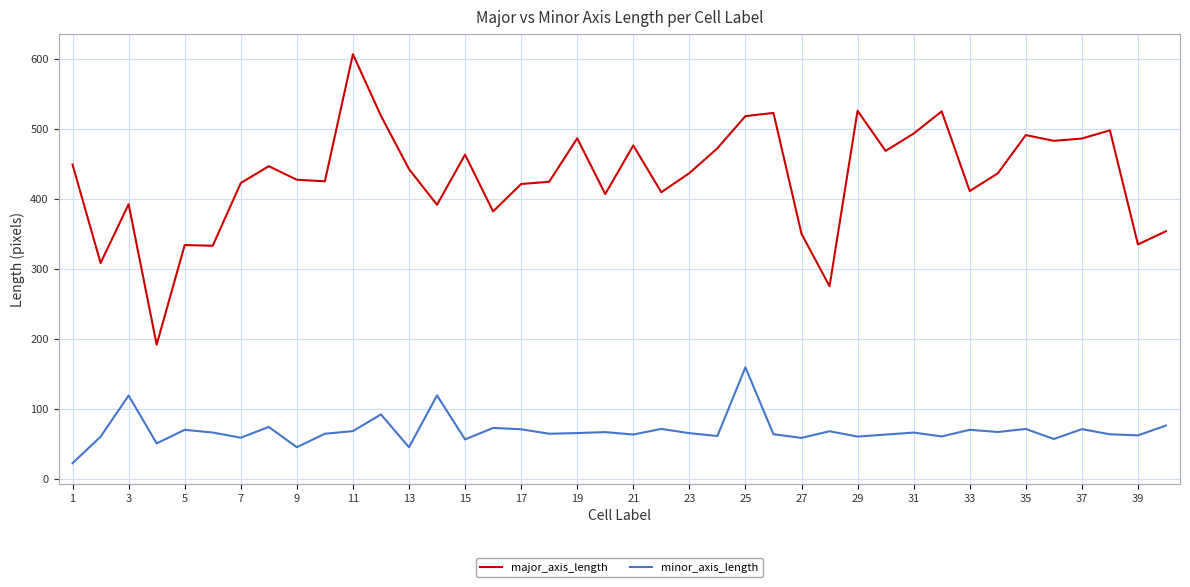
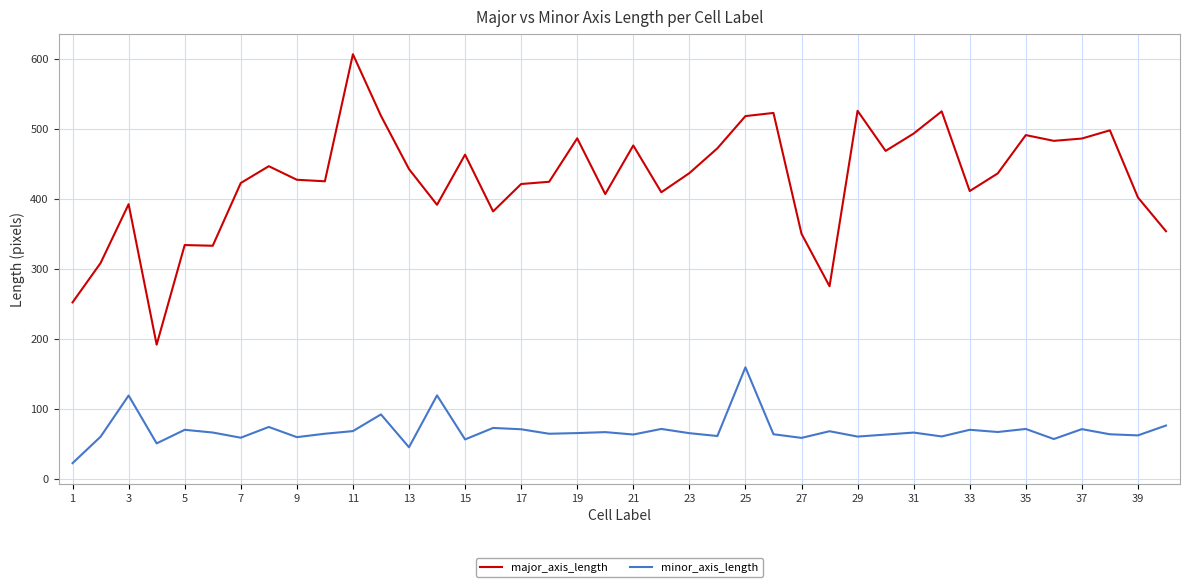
  {
    "major_axis_length": {
-     "1": 450,
+     "1": 250,
      "3": 390,
      "5": 330,
      "7": 420,
      "9": 430,
      "11": 610,
      "13": 440,
      "15": 460,
      "17": 420,
      "19": 490,
      "21": 480,
      "23": 440,
      "25": 520,
      "27": 350,
      "29": 530,
      "31": 490,
      "33": 410,
      "35": 490,
      "37": 490,
-     "39": 330
+     "39": 400
    },
    "minor_axis_length": {
      "1": 20,
      "3": 120,
      "5": 70,
      "7": 60,
-     "9": 40,
+     "9": 60,
      "11": 70,
      "13": 40,
      "15": 60,
      "17": 70,
      "19": 70,
      "21": 60,
      "23": 70,
      "25": 160,
      "27": 60,
      "29": 60,
      "31": 70,
      "33": 70,
      "35": 70,
      "37": 70,
      "39": 60
    }
  }
